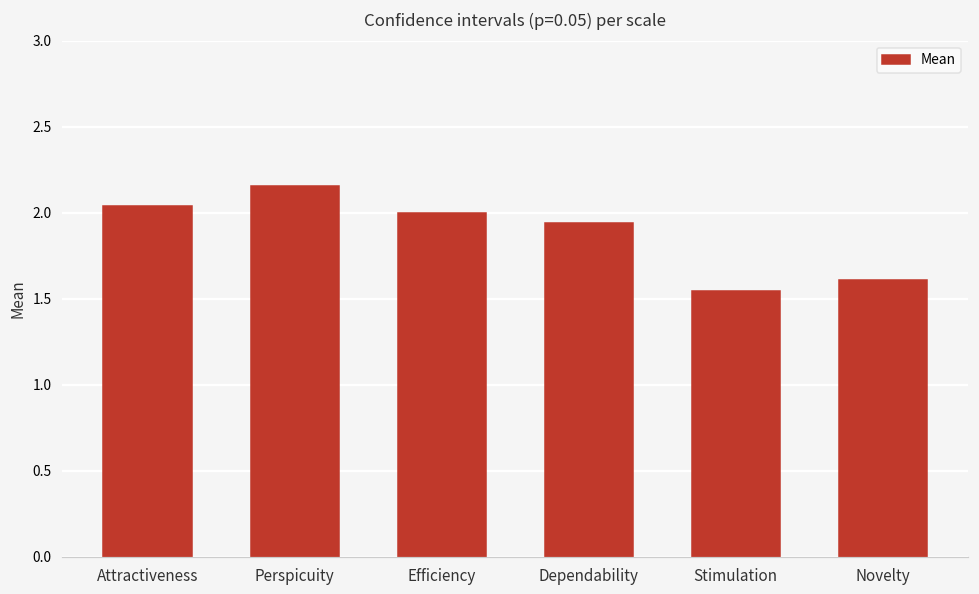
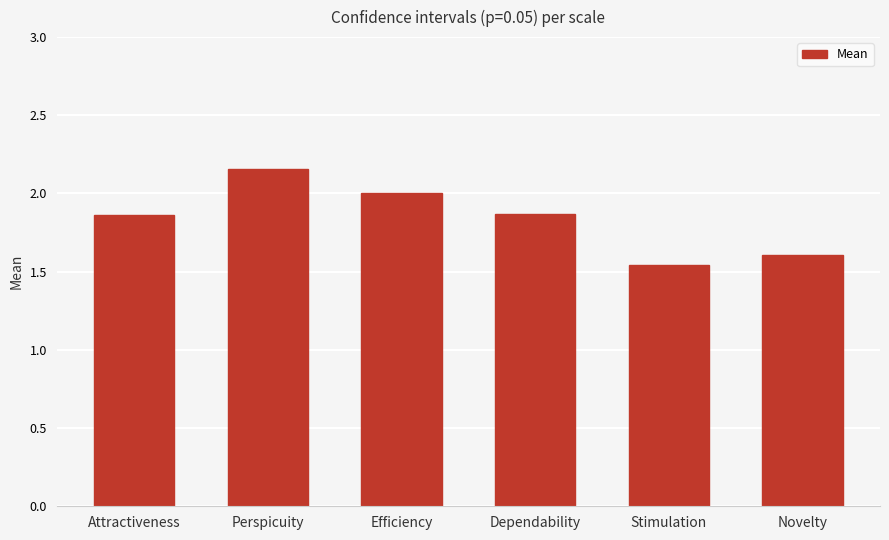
  {
-   "Attractiveness": 2.04,
+   "Attractiveness": 1.86,
    "Perspicuity": 2.16,
    "Efficiency": 2.00,
-   "Dependability": 1.94,
+   "Dependability": 1.87,
    "Stimulation": 1.54,
    "Novelty": 1.61
  }
